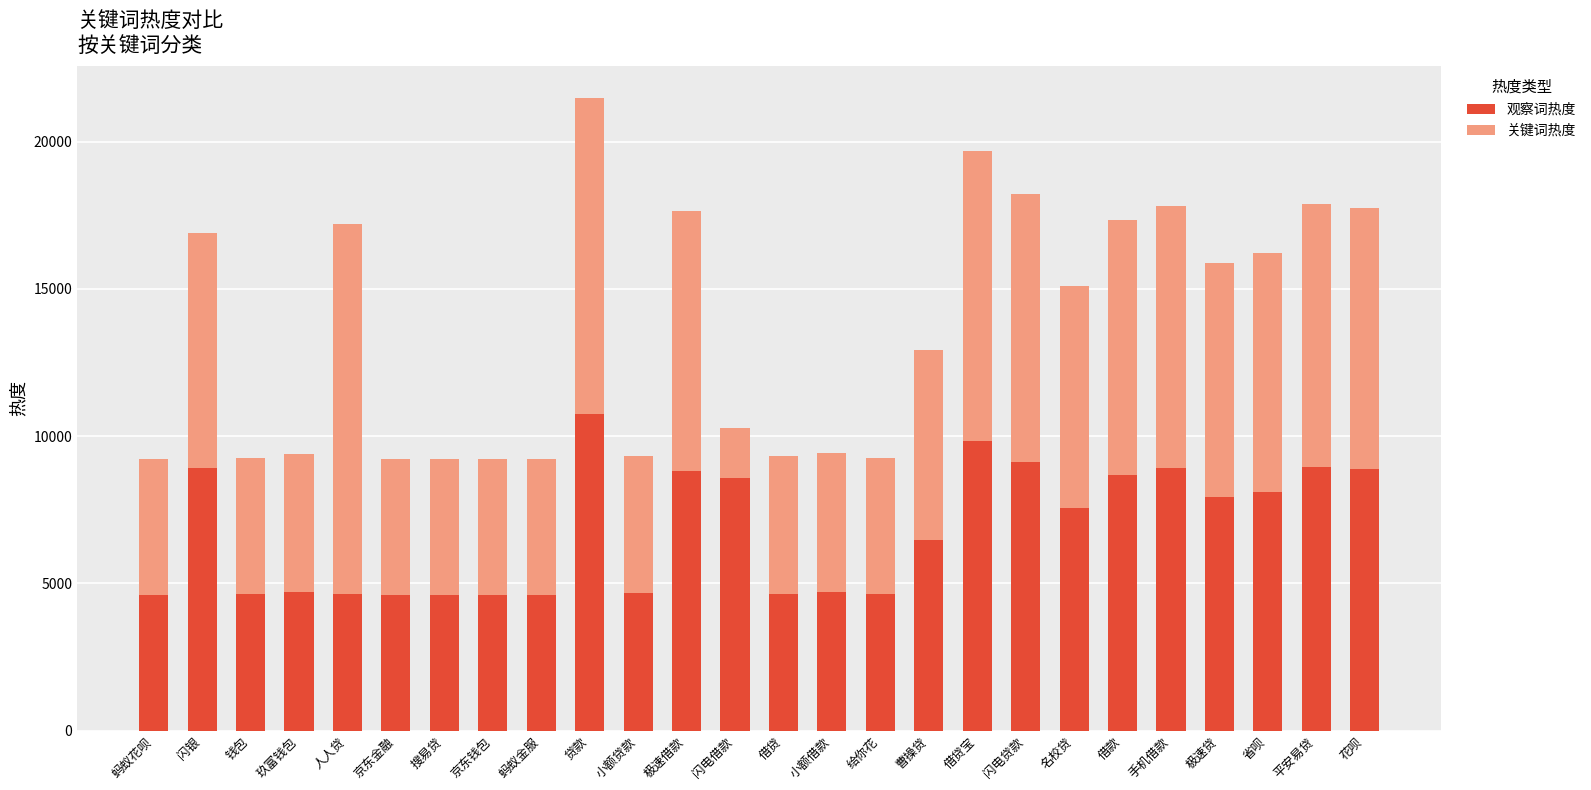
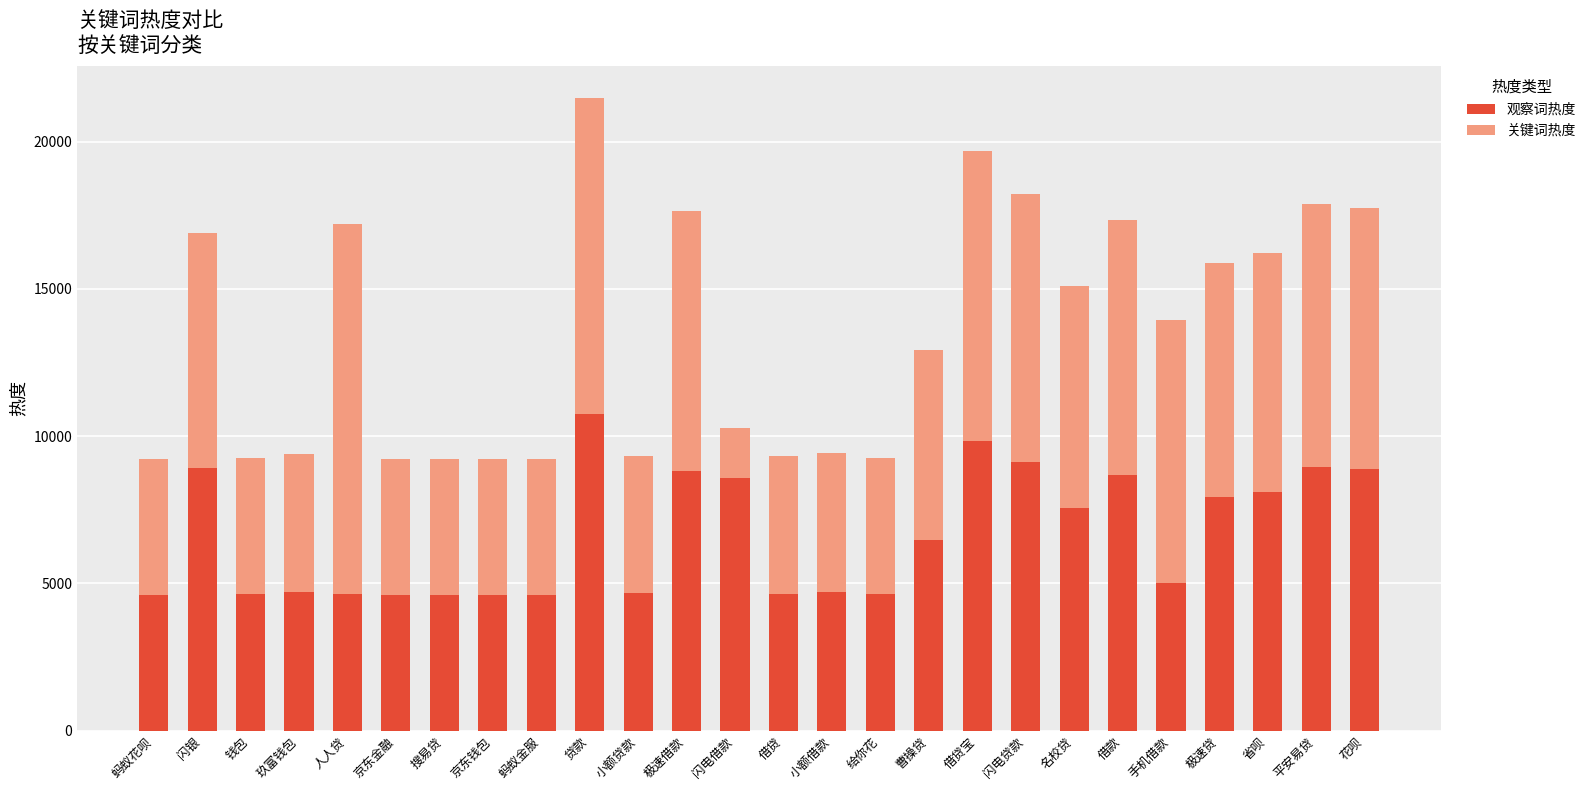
  {
    "观察词热度": {
      "蚂蚁花呗": 4600,
      "闪银": 8900,
      "钱包": 4600,
      "玖富钱包": 4700,
      "人人贷": 4600,
      "京东金融": 4600,
      "搜易贷": 4600,
      "京东钱包": 4600,
      "蚂蚁金服": 4600,
      "贷款": 10700,
      "小额贷款": 4700,
      "极速借款": 8800,
      "闪电借款": 8600,
      "借贷": 4700,
      "小额借款": 4700,
      "给你花": 4600,
      "曹操贷": 6500,
      "借贷宝": 9800,
      "闪电贷款": 9100,
      "名校贷": 7600,
      "借款": 8700,
-     "手机借款": 8900,
+     "手机借款": 5000,
      "极速贷": 7900,
      "省呗": 8100,
      "平安易贷": 8900,
      "花呗": 8900
    },
    "关键词热度": {
      "蚂蚁花呗": 4600,
      "闪银": 8000,
      "钱包": 4600,
      "玖富钱包": 4700,
      "人人贷": 12600,
      "京东金融": 4600,
      "搜易贷": 4600,
      "京东钱包": 4600,
      "蚂蚁金服": 4600,
      "贷款": 10700,
      "小额贷款": 4700,
      "极速借款": 8800,
      "闪电借款": 1700,
      "借贷": 4700,
      "小额借款": 4700,
      "给你花": 4600,
      "曹操贷": 6500,
      "借贷宝": 9800,
      "闪电贷款": 9100,
      "名校贷": 7600,
      "借款": 8700,
      "手机借款": 8900,
      "极速贷": 7900,
      "省呗": 8100,
      "平安易贷": 8900,
      "花呗": 8900
    }
  }
